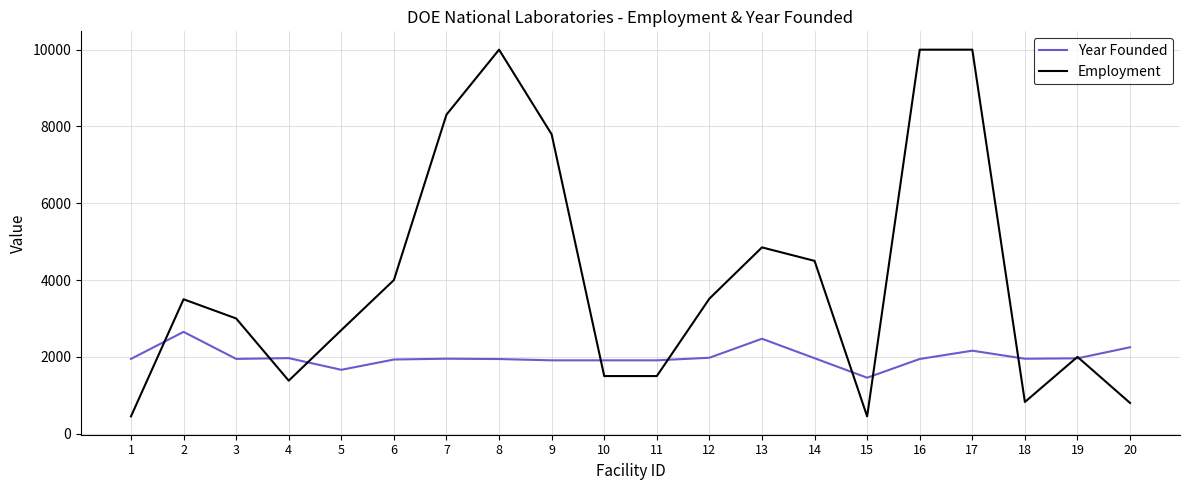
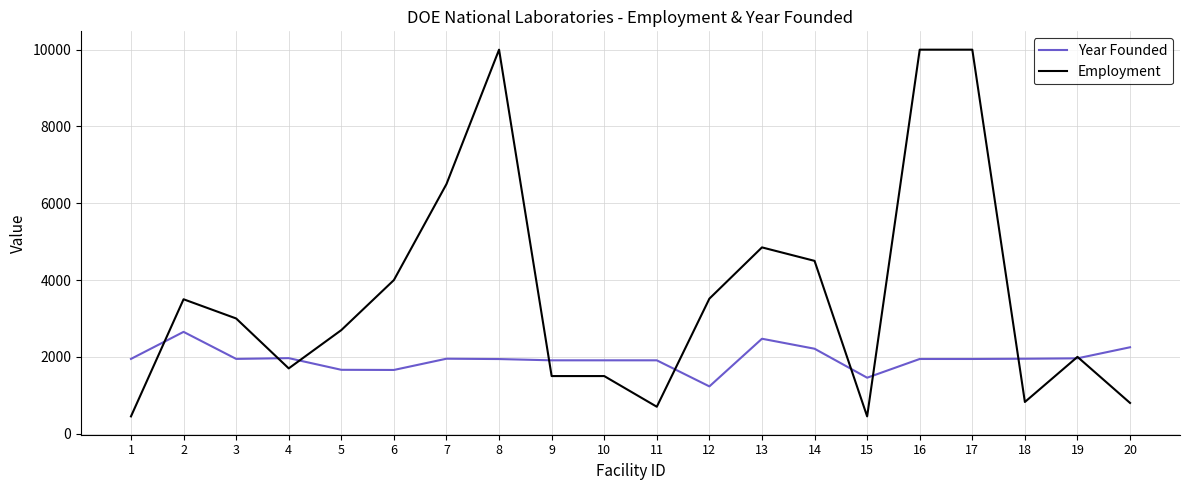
  {
    "Year Founded": {
      "1": 1900,
      "2": 2700,
      "3": 1900,
      "4": 2000,
      "5": 1700,
-     "6": 1900,
+     "6": 1700,
      "7": 2000,
      "8": 1900,
      "9": 1900,
      "10": 1900,
      "11": 1900,
-     "12": 2000,
+     "12": 1200,
      "13": 2500,
-     "14": 2000,
+     "14": 2200,
      "15": 1500,
      "16": 1900,
-     "17": 2200,
+     "17": 1900,
      "18": 2000,
      "20": 2300
    },
    "Employment": {
      "1": 500,
      "2": 3500,
      "3": 3000,
-     "4": 1400,
+     "4": 1700,
      "5": 2700,
      "6": 4000,
-     "7": 8300,
+     "7": 6500,
      "8": 10000,
-     "9": 7800,
+     "9": 1500,
      "10": 1500,
-     "11": 1500,
+     "11": 700,
      "12": 3500,
      "13": 4900,
      "14": 4500,
      "15": 500,
      "16": 10000,
      "17": 10000,
      "18": 800,
      "20": 800
    }
  }
